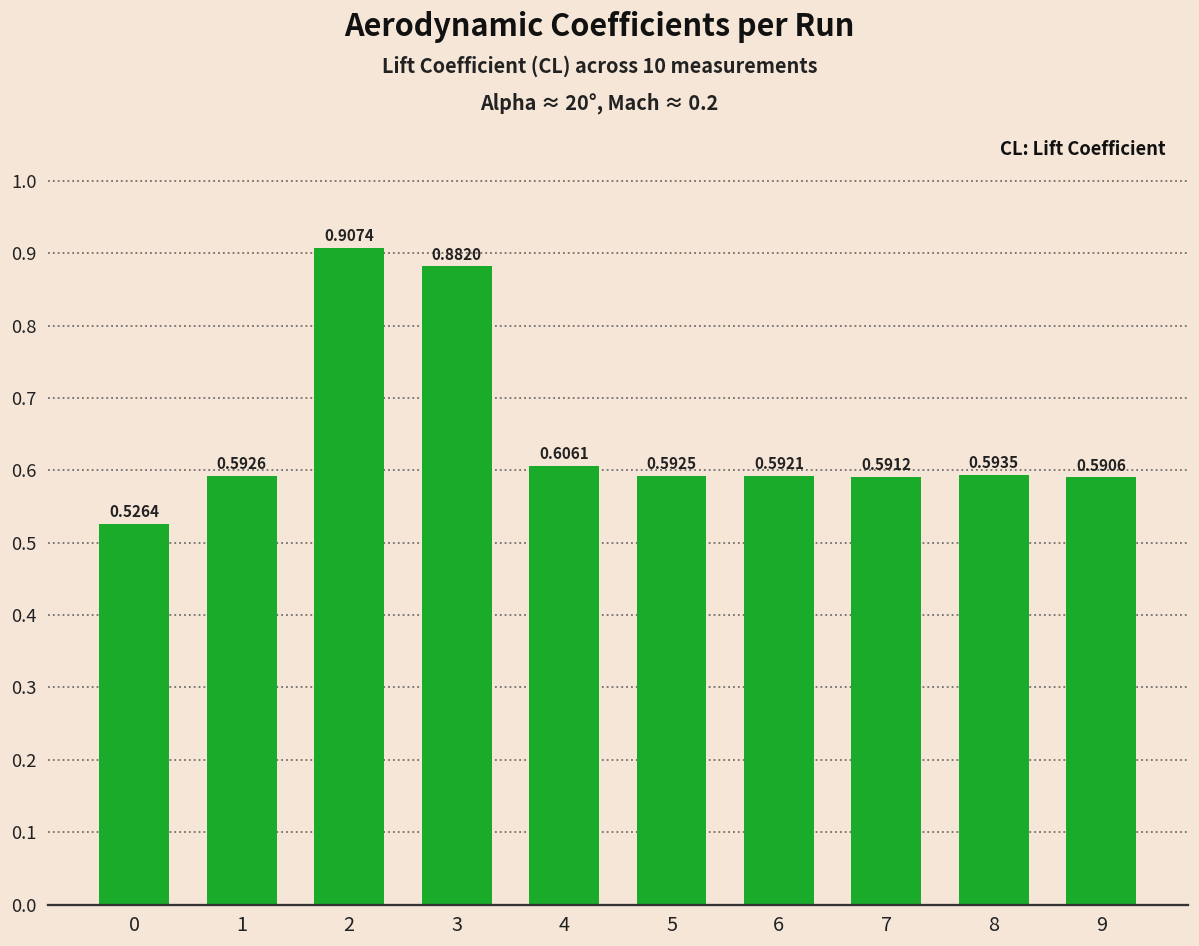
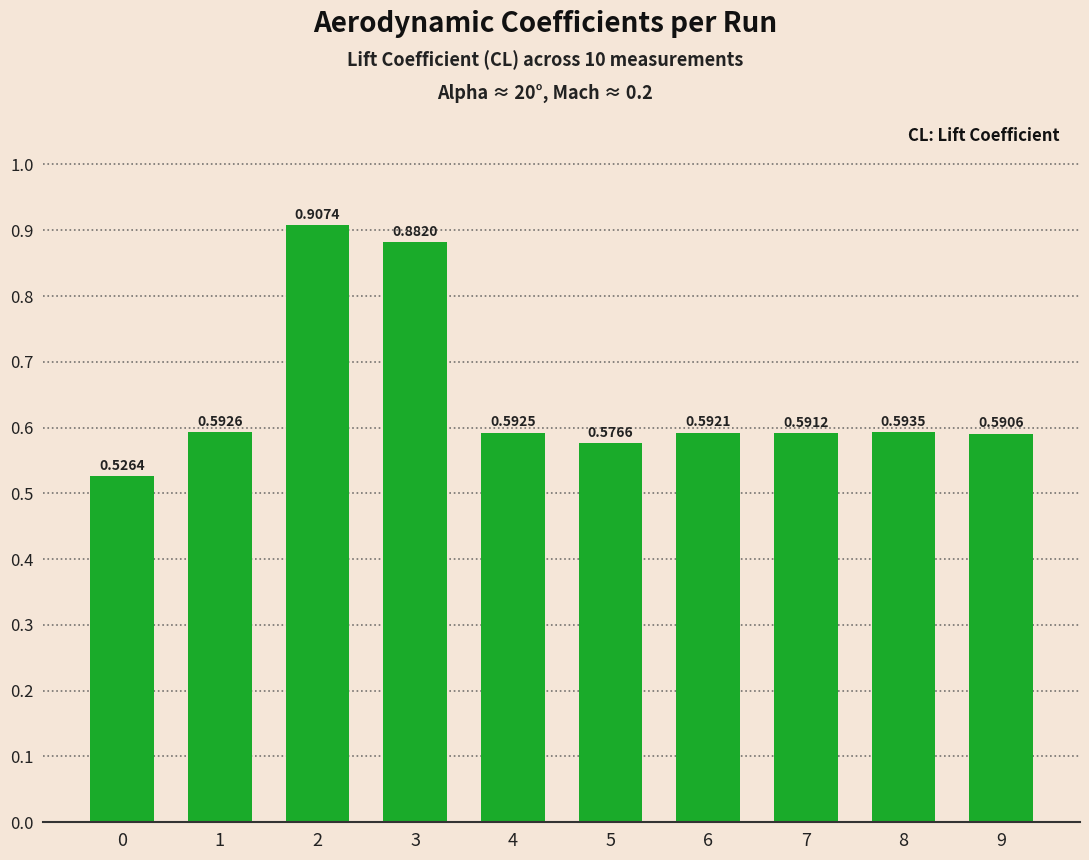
  {
    "0": 0.5264,
    "1": 0.5926,
    "2": 0.9074,
    "3": 0.8820,
-   "4": 0.6061,
-   "5": 0.5925,
+   "4": 0.5925,
+   "5": 0.5766,
    "6": 0.5921,
    "7": 0.5912,
    "8": 0.5935,
    "9": 0.5906
  }
